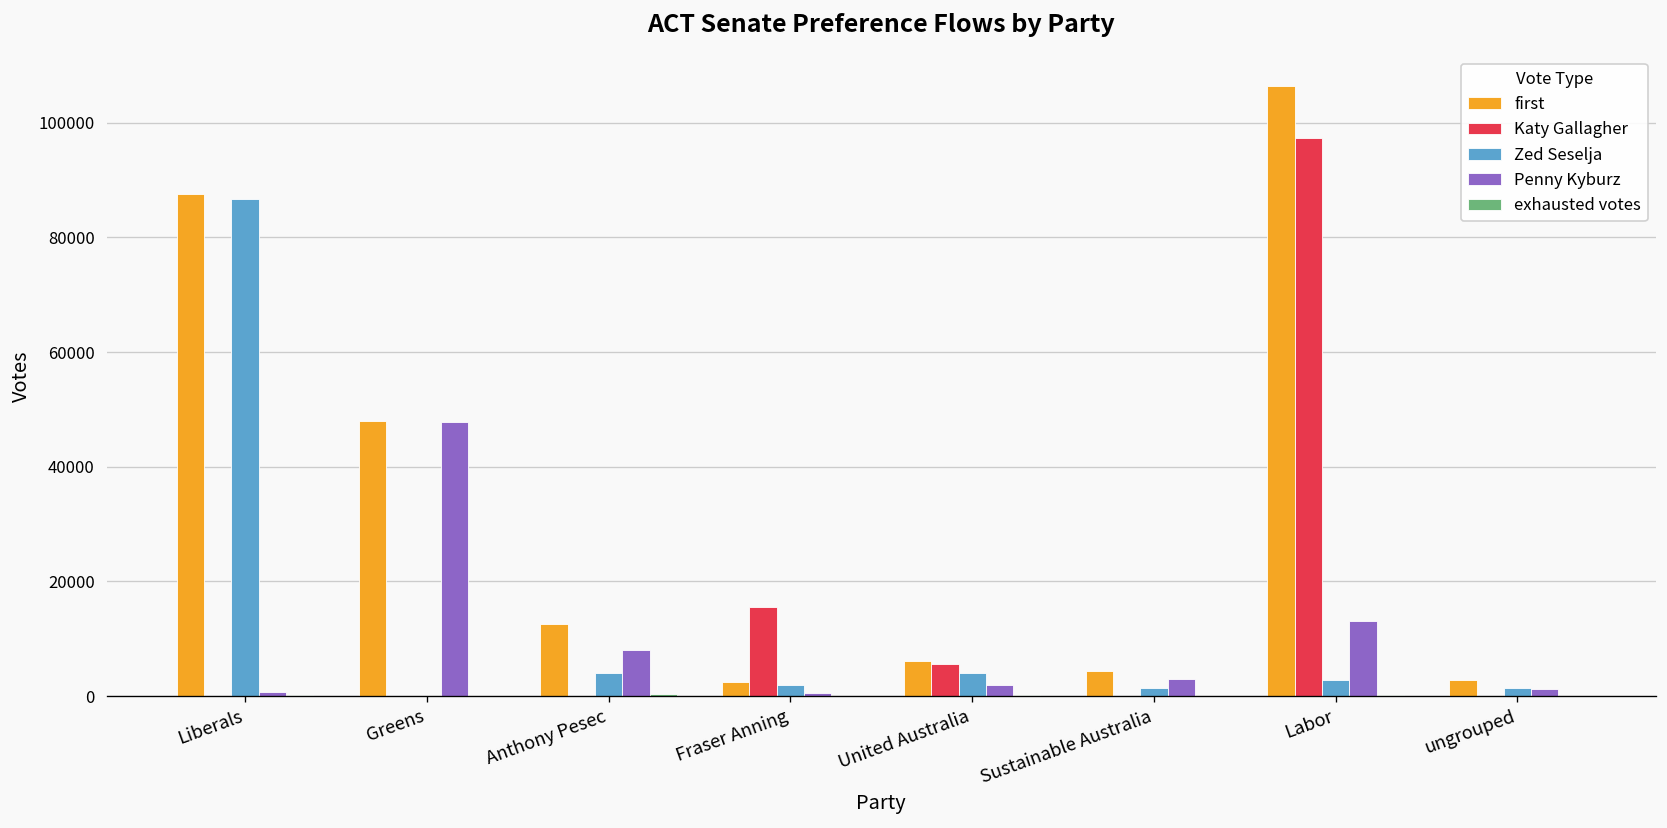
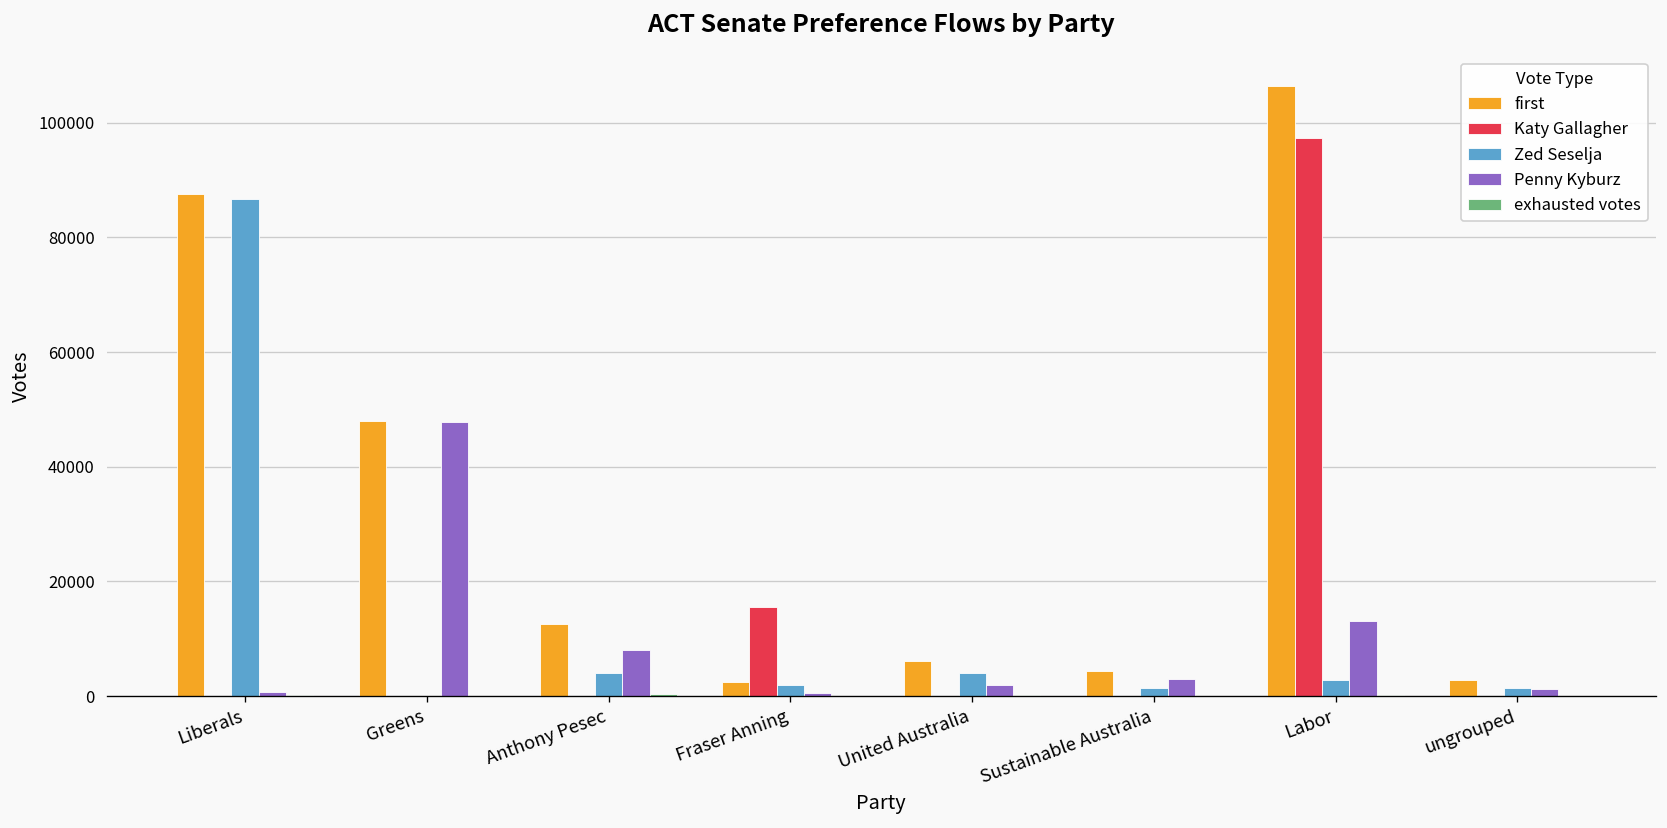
  {
    "first": {
      "Liberals": 87000,
      "Greens": 48000,
      "Anthony Pesec": 13000,
      "Fraser Anning": 2000,
      "United Australia": 6000,
      "Sustainable Australia": 4000,
      "Labor": 106000,
      "ungrouped": 3000
    },
    "Katy Gallagher": {
      "Liberals": 0,
      "Greens": 0,
      "Anthony Pesec": 0,
      "Fraser Anning": 16000,
-     "United Australia": 6000,
+     "United Australia": 0,
      "Sustainable Australia": 0,
      "Labor": 97000,
      "ungrouped": 0
    },
    "Zed Seselja": {
      "Liberals": 87000,
      "Anthony Pesec": 4000,
      "Fraser Anning": 2000,
      "United Australia": 4000,
      "Sustainable Australia": 1000,
      "Labor": 3000,
      "ungrouped": 1000
    },
    "Penny Kyburz": {
      "Liberals": 1000,
      "Greens": 48000,
      "Anthony Pesec": 8000,
      "United Australia": 2000,
      "Sustainable Australia": 3000,
      "Labor": 13000,
      "ungrouped": 1000
    }
  }
